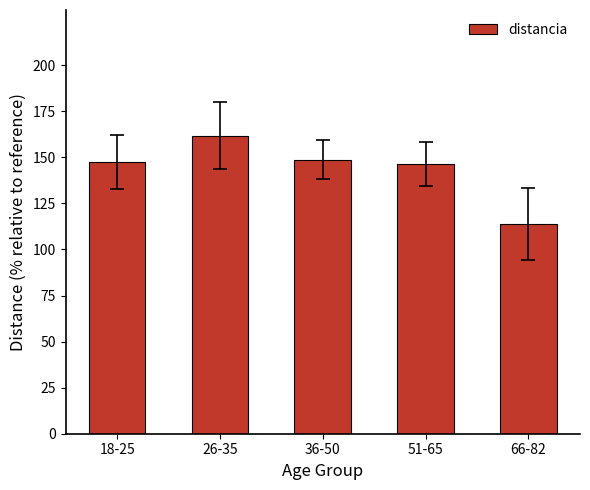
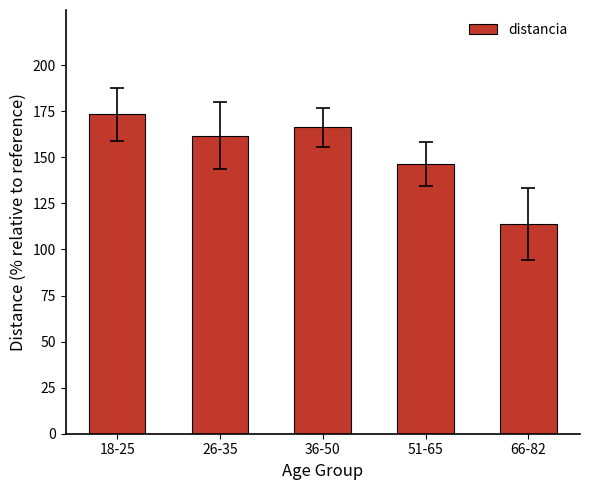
  {
    "distancia": {
-     "18-25": 147,
+     "18-25": 173,
      "26-35": 162,
-     "36-50": 149,
+     "36-50": 166,
      "51-65": 146,
      "66-82": 114
    }
  }
